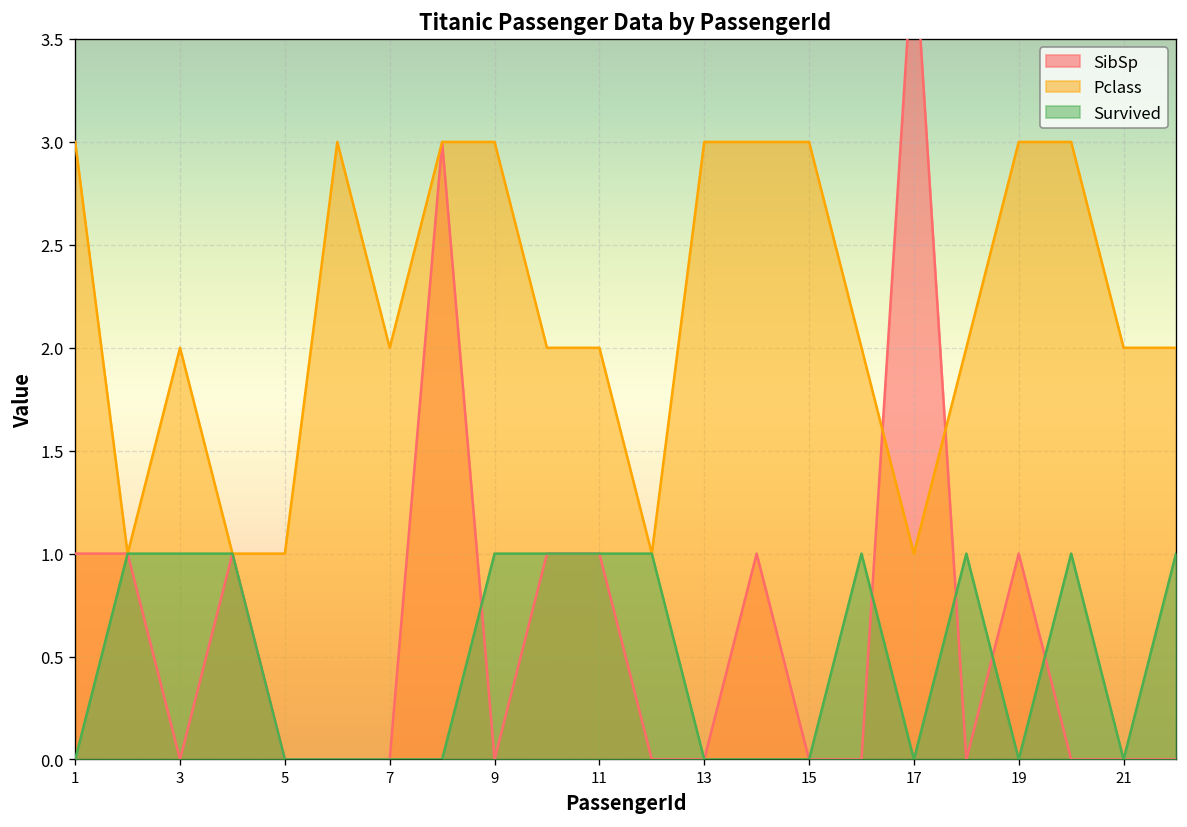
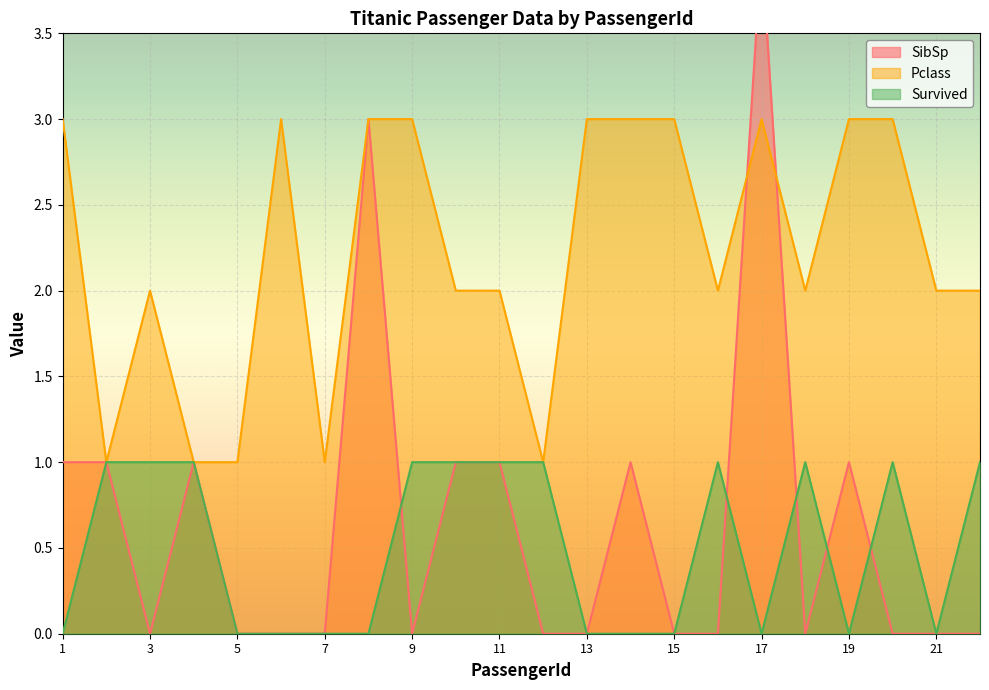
  {
    "SibSp": {
      "1": 1,
      "3": 0,
      "9": 0,
      "19": 1
    },
    "Pclass": {
      "1": 3,
      "3": 2,
      "5": 1,
-     "7": 2,
+     "7": 1,
      "9": 3,
      "11": 2,
      "13": 3,
      "15": 3,
-     "17": 1,
+     "17": 3,
      "19": 3,
      "21": 2
    },
    "Survived": {
      "1": 0,
      "3": 1,
      "9": 1,
      "17": 0,
      "19": 0
    }
  }
